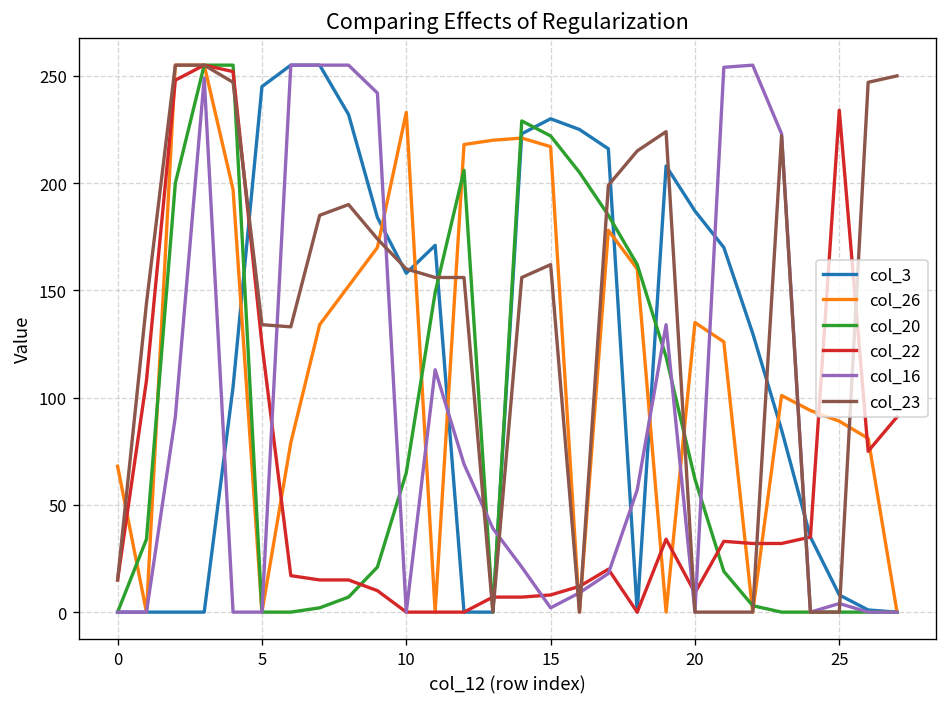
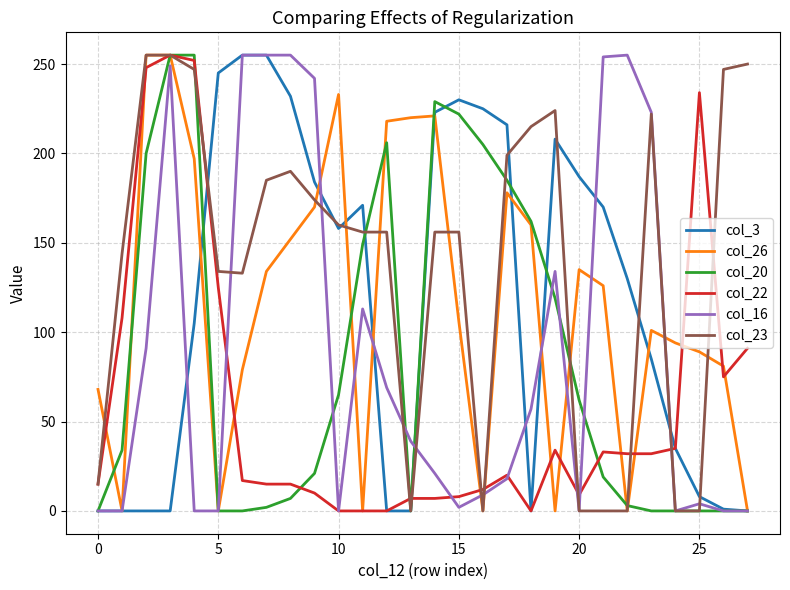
  {
    "col_3": {
      "5": 245,
      "10": 158,
      "15": 230,
      "20": 187,
      "25": 8
    },
    "col_26": {
      "0": 68,
      "10": 233,
-     "15": 217,
+     "15": 106,
      "20": 135,
      "25": 89
    },
    "col_20": {
      "10": 65,
      "15": 222,
      "20": 62
    },
    "col_22": {
      "5": 125,
      "15": 8,
      "20": 9,
      "25": 234
    },
    "col_16": {
      "15": 2,
      "25": 4
    },
    "col_23": {
      "5": 134,
      "10": 160,
-     "15": 162
+     "15": 156
    }
  }
